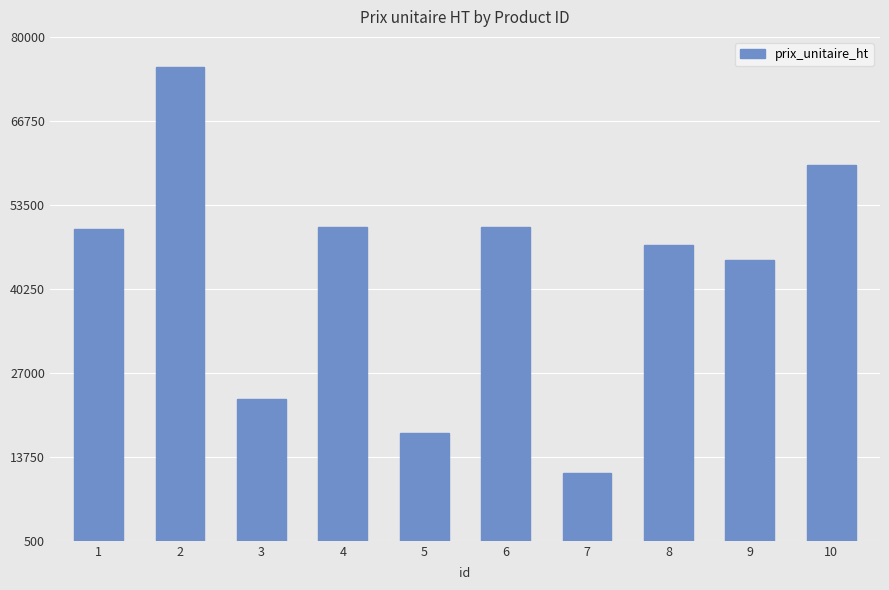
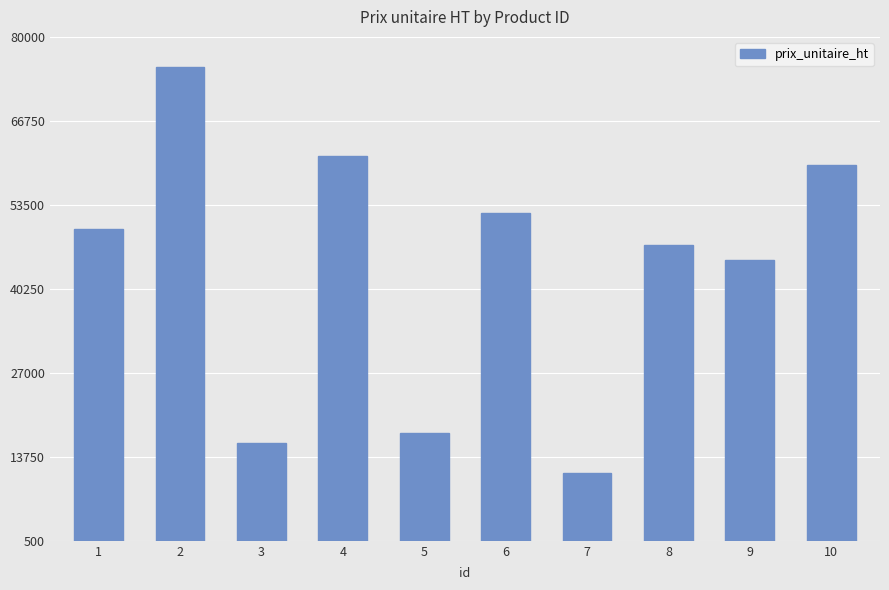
  {
    "1": 50000,
    "2": 75000,
-   "3": 23000,
-   "4": 50000,
+   "3": 16000,
+   "4": 61000,
    "5": 18000,
-   "6": 50000,
+   "6": 52000,
    "7": 11000,
    "8": 47000,
    "9": 45000,
    "10": 60000
  }
